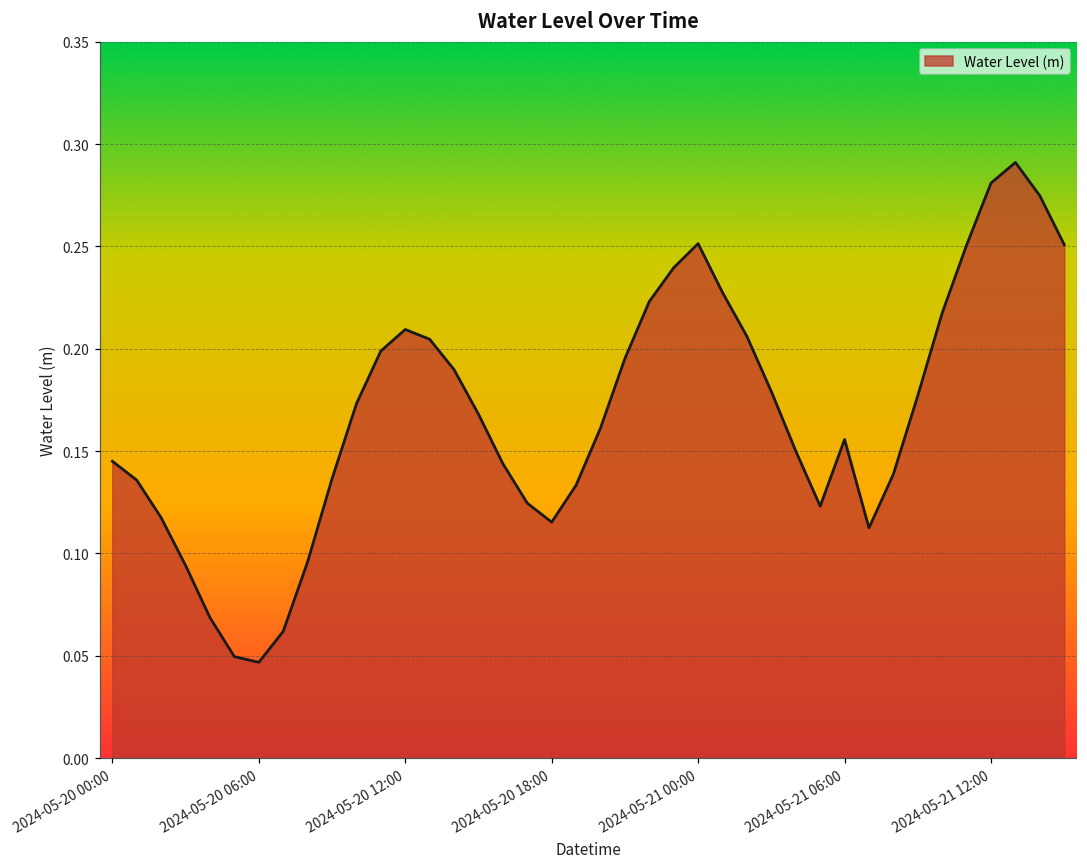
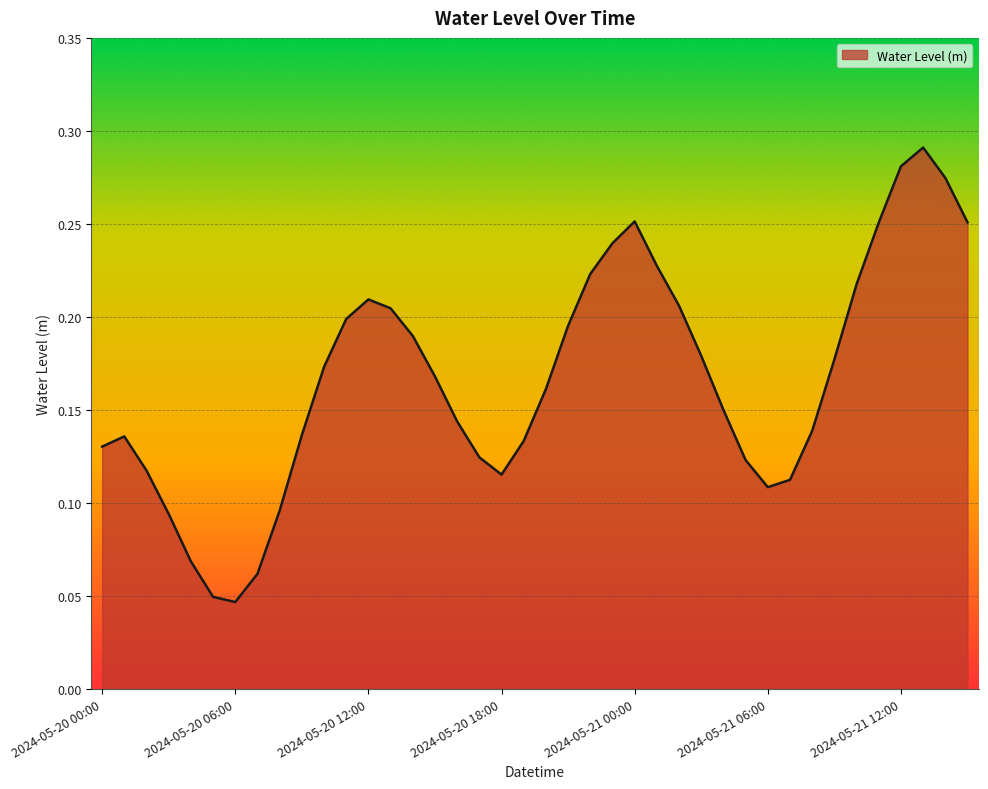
  {
-   "2024-05-20 00:00": 0.145,
+   "2024-05-20 00:00": 0.130,
    "2024-05-20 06:00": 0.047,
    "2024-05-20 12:00": 0.209,
    "2024-05-20 18:00": 0.115,
    "2024-05-21 00:00": 0.251,
-   "2024-05-21 06:00": 0.156,
+   "2024-05-21 06:00": 0.109,
    "2024-05-21 12:00": 0.281
  }
